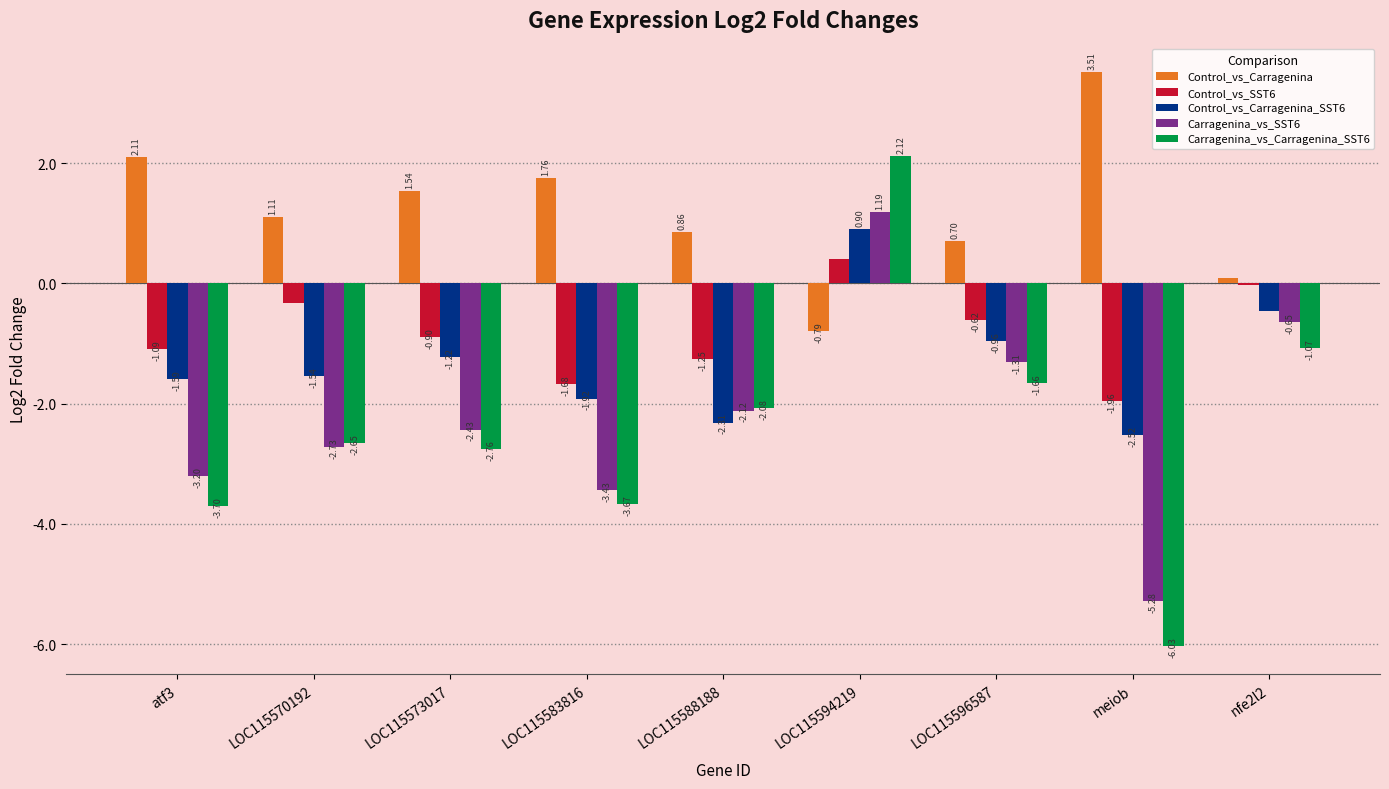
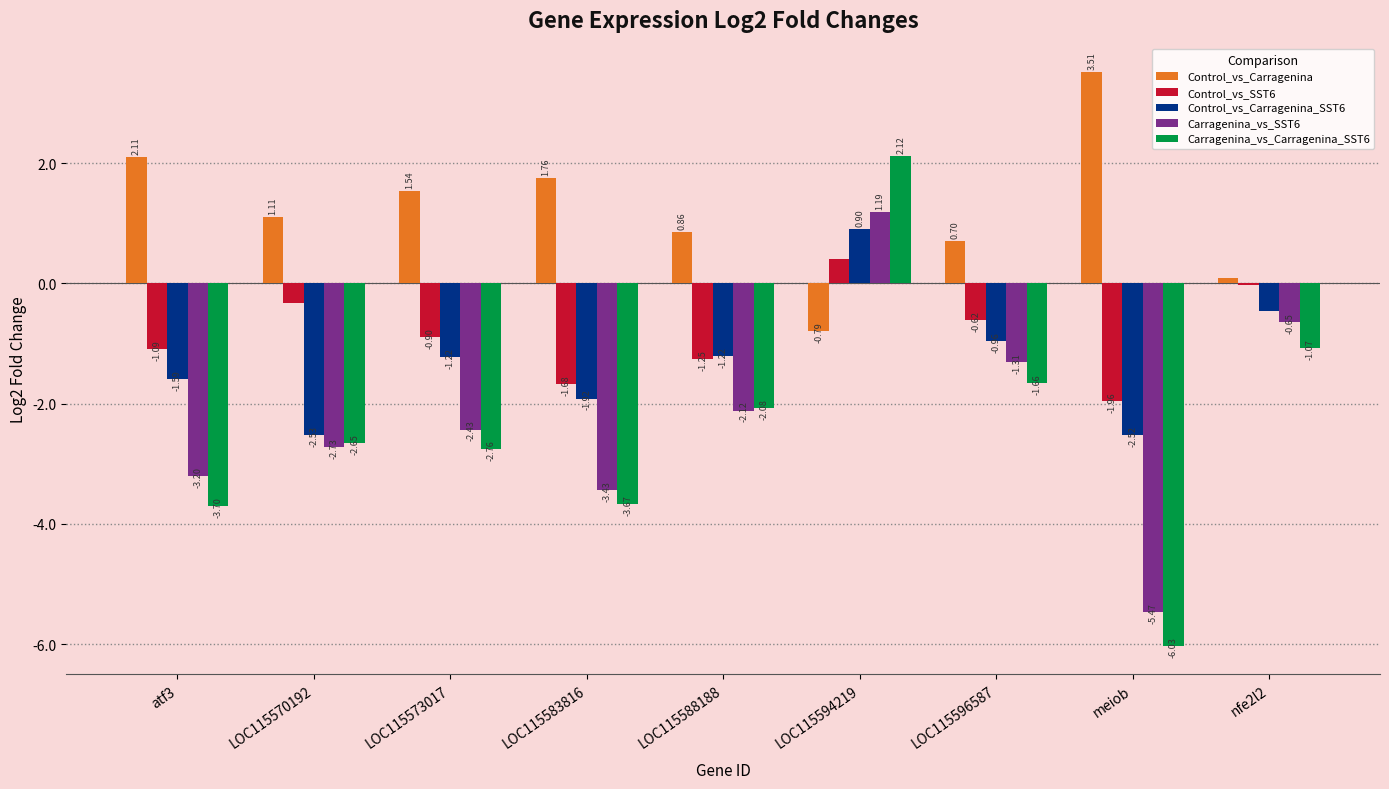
  {
    "Control_vs_Carragenina": {
      "atf3": 2.11,
      "LOC115570192": 1.11,
      "LOC115573017": 1.54,
      "LOC115583816": 1.76,
      "LOC115588188": 0.86,
      "LOC115594219": -0.79,
      "LOC115596587": 0.70,
      "meiob": 3.51
    },
    "Control_vs_SST6": {
      "atf3": -1.09,
      "LOC115573017": -0.90,
      "LOC115583816": -1.68,
      "LOC115588188": -1.25,
      "LOC115596587": -0.62,
      "meiob": -1.96
    },
    "Control_vs_Carragenina_SST6": {
      "atf3": -1.59,
-     "LOC115570192": -1.54,
+     "LOC115570192": -2.53,
      "LOC115573017": -1.22,
      "LOC115583816": -1.92,
-     "LOC115588188": -2.31,
+     "LOC115588188": -1.22,
      "LOC115594219": 0.90,
      "LOC115596587": -0.96,
      "meiob": -2.52
    },
    "Carragenina_vs_SST6": {
      "atf3": -3.20,
      "LOC115570192": -2.73,
      "LOC115573017": -2.43,
      "LOC115583816": -3.43,
      "LOC115588188": -2.12,
      "LOC115594219": 1.19,
      "LOC115596587": -1.31,
-     "meiob": -5.28,
+     "meiob": -5.47,
      "nfe2l2": -0.65
    },
    "Carragenina_vs_Carragenina_SST6": {
      "atf3": -3.70,
      "LOC115570192": -2.65,
      "LOC115573017": -2.76,
      "LOC115583816": -3.67,
      "LOC115588188": -2.08,
      "LOC115594219": 2.12,
      "LOC115596587": -1.66,
      "meiob": -6.03,
      "nfe2l2": -1.07
    }
  }
